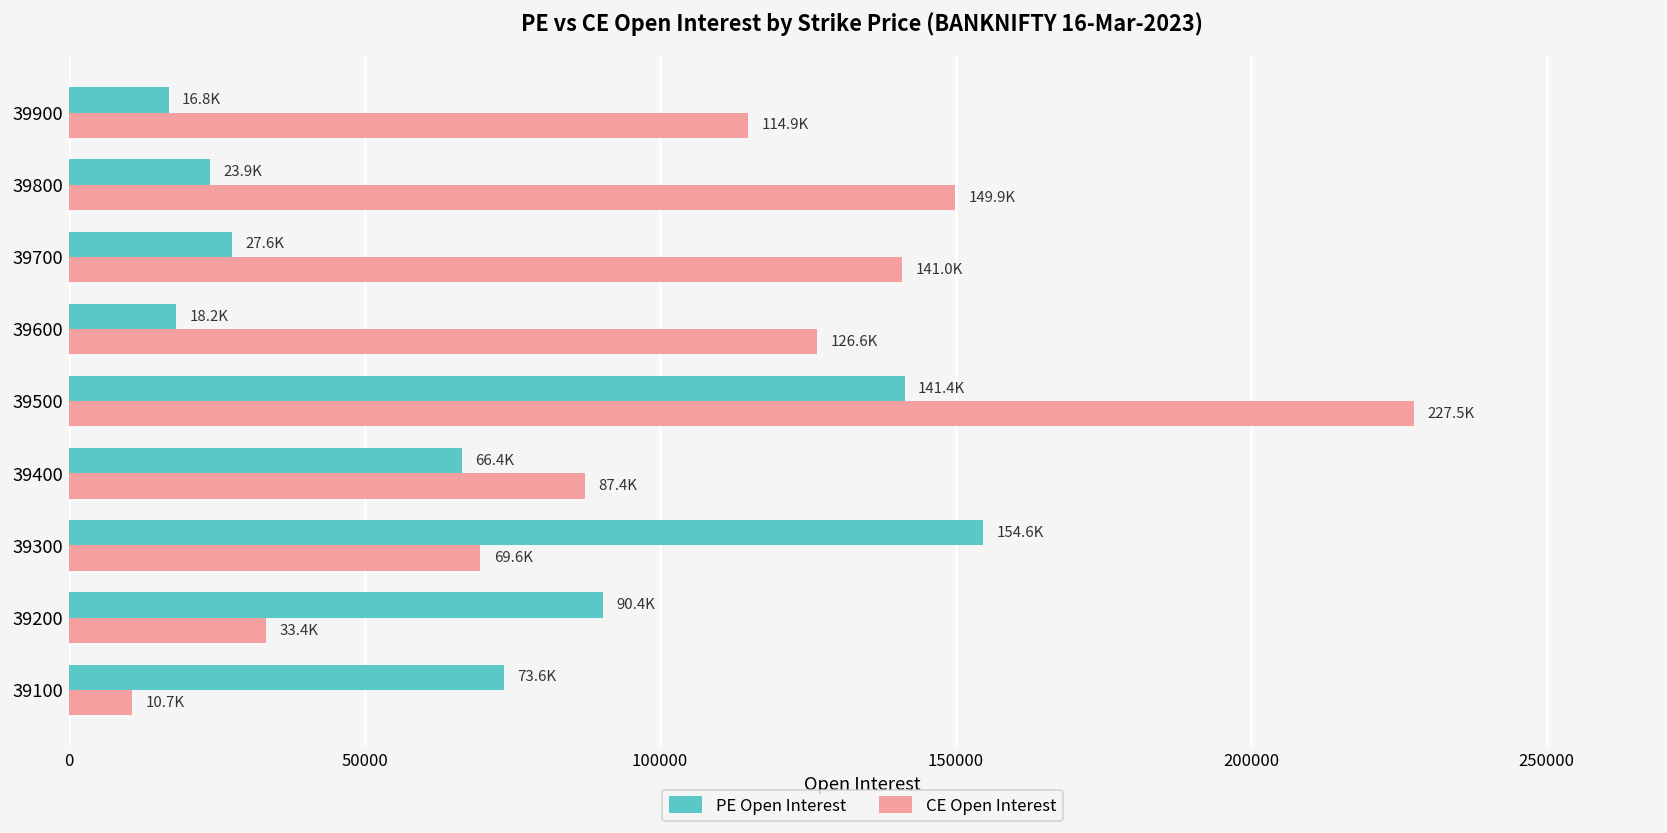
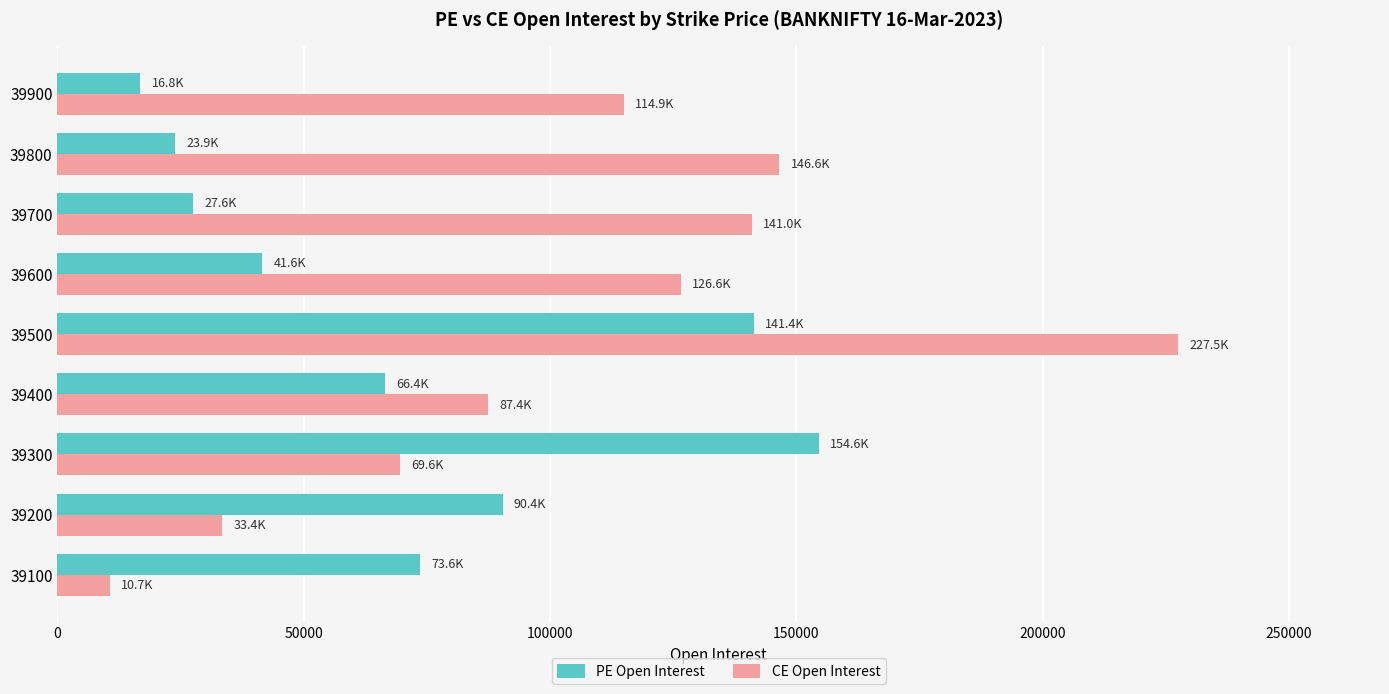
  {
    "PE Open Interest": {
      "39900": "16.8K",
      "39800": "23.9K",
      "39700": "27.6K",
-     "39600": "18.2K",
+     "39600": "41.6K",
      "39500": "141.4K",
      "39400": "66.4K",
      "39300": "154.6K",
      "39200": "90.4K",
      "39100": "73.6K"
    },
    "CE Open Interest": {
      "39900": "114.9K",
-     "39800": "149.9K",
+     "39800": "146.6K",
      "39700": "141.0K",
      "39600": "126.6K",
      "39500": "227.5K",
      "39400": "87.4K",
      "39300": "69.6K",
      "39200": "33.4K",
      "39100": "10.7K"
    }
  }
